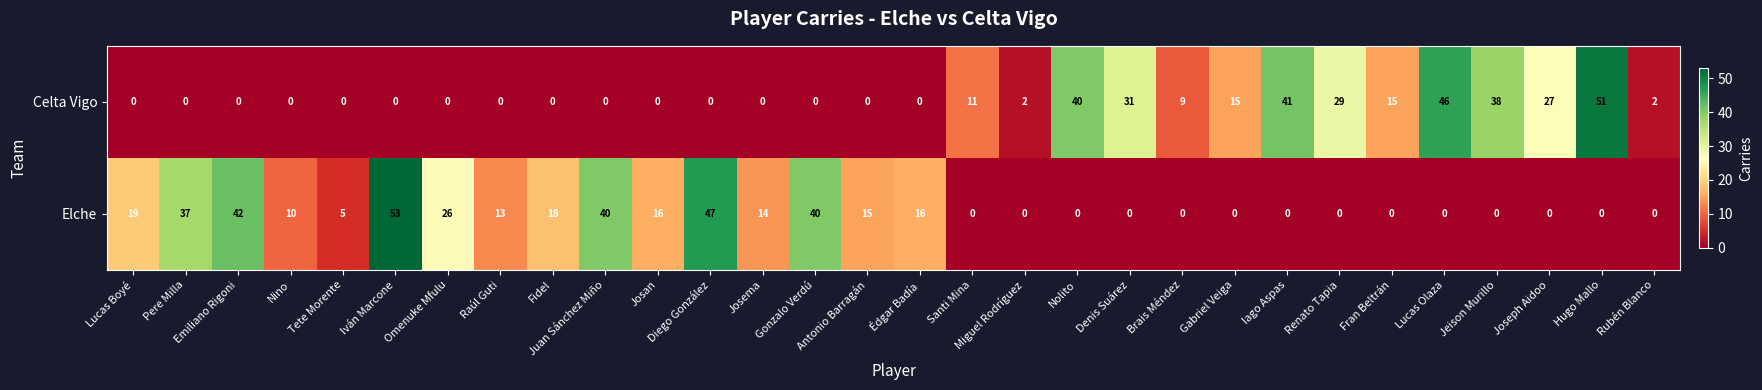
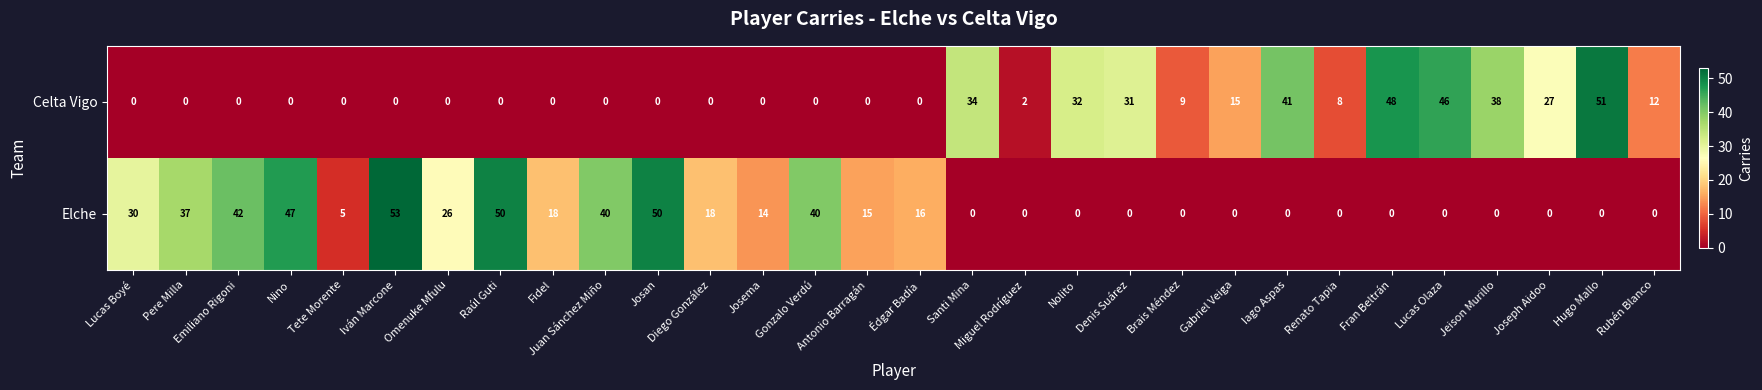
  {
    "Celta Vigo": {
      "Lucas Boyé": 0,
      "Pere Milla": 0,
      "Emiliano Rigoni": 0,
      "Nino": 0,
      "Tete Morente": 0,
      "Iván Marcone": 0,
      "Omenuke Mfulu": 0,
      "Raúl Guti": 0,
      "Fidel": 0,
      "Juan Sánchez Miño": 0,
      "Josan": 0,
      "Diego González": 0,
      "Josema": 0,
      "Gonzalo Verdú": 0,
      "Antonio Barragán": 0,
      "Édgar Badía": 0,
-     "Santi Mina": 11,
+     "Santi Mina": 34,
      "Miguel Rodríguez": 2,
-     "Nolito": 40,
+     "Nolito": 32,
      "Denis Suárez": 31,
      "Brais Méndez": 9,
      "Gabriel Veiga": 15,
      "Iago Aspas": 41,
-     "Renato Tapia": 29,
-     "Fran Beltrán": 15,
+     "Renato Tapia": 8,
+     "Fran Beltrán": 48,
      "Lucas Olaza": 46,
      "Jeison Murillo": 38,
      "Joseph Aidoo": 27,
      "Hugo Mallo": 51,
-     "Rubén Blanco": 2
+     "Rubén Blanco": 12
    },
    "Elche": {
-     "Lucas Boyé": 19,
+     "Lucas Boyé": 30,
      "Pere Milla": 37,
      "Emiliano Rigoni": 42,
-     "Nino": 10,
+     "Nino": 47,
      "Tete Morente": 5,
      "Iván Marcone": 53,
      "Omenuke Mfulu": 26,
-     "Raúl Guti": 13,
+     "Raúl Guti": 50,
      "Fidel": 18,
      "Juan Sánchez Miño": 40,
-     "Josan": 16,
-     "Diego González": 47,
+     "Josan": 50,
+     "Diego González": 18,
      "Josema": 14,
      "Gonzalo Verdú": 40,
      "Antonio Barragán": 15,
      "Édgar Badía": 16,
      "Santi Mina": 0,
      "Miguel Rodríguez": 0,
      "Nolito": 0,
      "Denis Suárez": 0,
      "Brais Méndez": 0,
      "Gabriel Veiga": 0,
      "Iago Aspas": 0,
      "Renato Tapia": 0,
      "Fran Beltrán": 0,
      "Lucas Olaza": 0,
      "Jeison Murillo": 0,
      "Joseph Aidoo": 0,
      "Hugo Mallo": 0,
      "Rubén Blanco": 0
    }
  }
